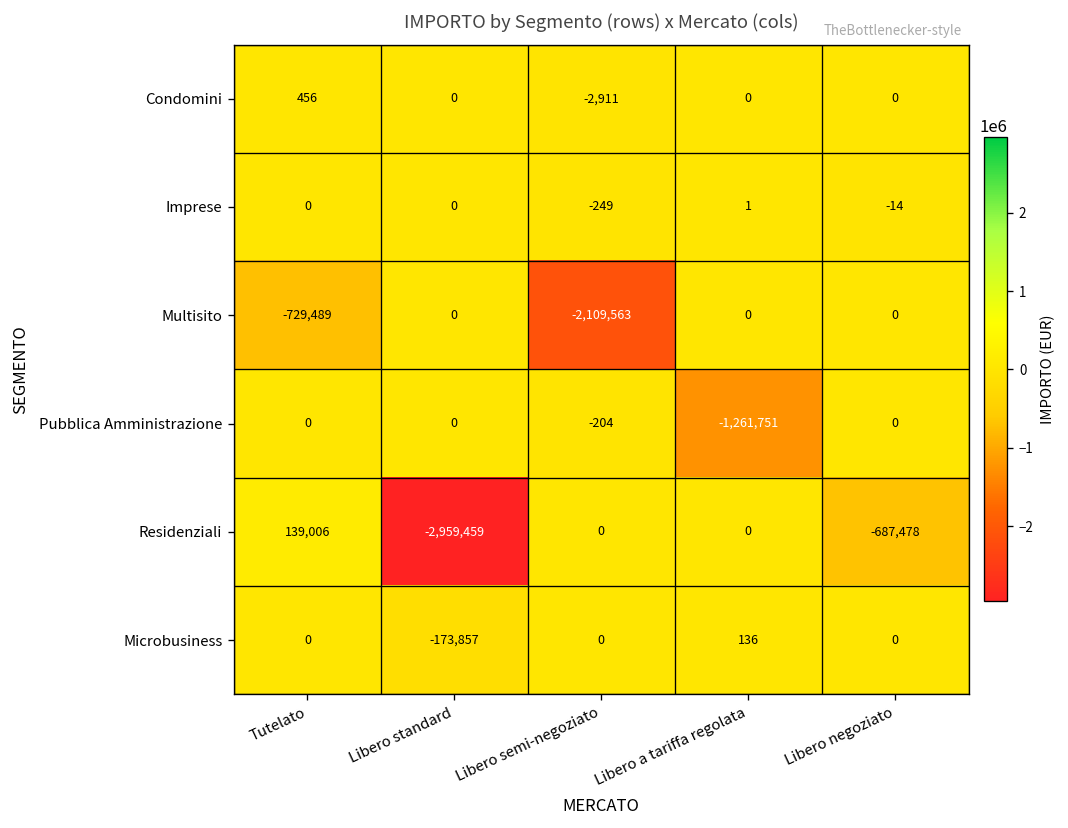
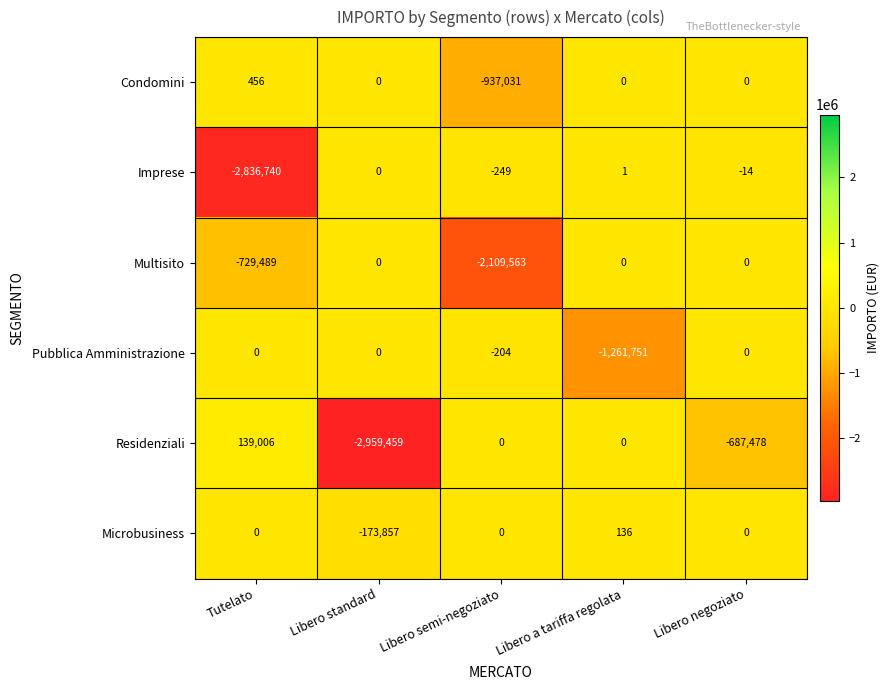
  {
    "Condomini": {
      "Tutelato": "456",
      "Libero standard": "0",
-     "Libero semi-negoziato": "-2,911",
+     "Libero semi-negoziato": "-937,031",
      "Libero a tariffa regolata": "0",
      "Libero negoziato": "0"
    },
    "Imprese": {
-     "Tutelato": "0",
+     "Tutelato": "-2,836,740",
      "Libero standard": "0",
      "Libero semi-negoziato": "-249",
      "Libero a tariffa regolata": "1",
      "Libero negoziato": "-14"
    },
    "Multisito": {
      "Tutelato": "-729,489",
      "Libero standard": "0",
      "Libero semi-negoziato": "-2,109,563",
      "Libero a tariffa regolata": "0",
      "Libero negoziato": "0"
    },
    "Pubblica Amministrazione": {
      "Tutelato": "0",
      "Libero standard": "0",
      "Libero semi-negoziato": "-204",
      "Libero a tariffa regolata": "-1,261,751",
      "Libero negoziato": "0"
    },
    "Residenziali": {
      "Tutelato": "139,006",
      "Libero standard": "-2,959,459",
      "Libero semi-negoziato": "0",
      "Libero a tariffa regolata": "0",
      "Libero negoziato": "-687,478"
    },
    "Microbusiness": {
      "Tutelato": "0",
      "Libero standard": "-173,857",
      "Libero semi-negoziato": "0",
      "Libero a tariffa regolata": "136",
      "Libero negoziato": "0"
    }
  }
